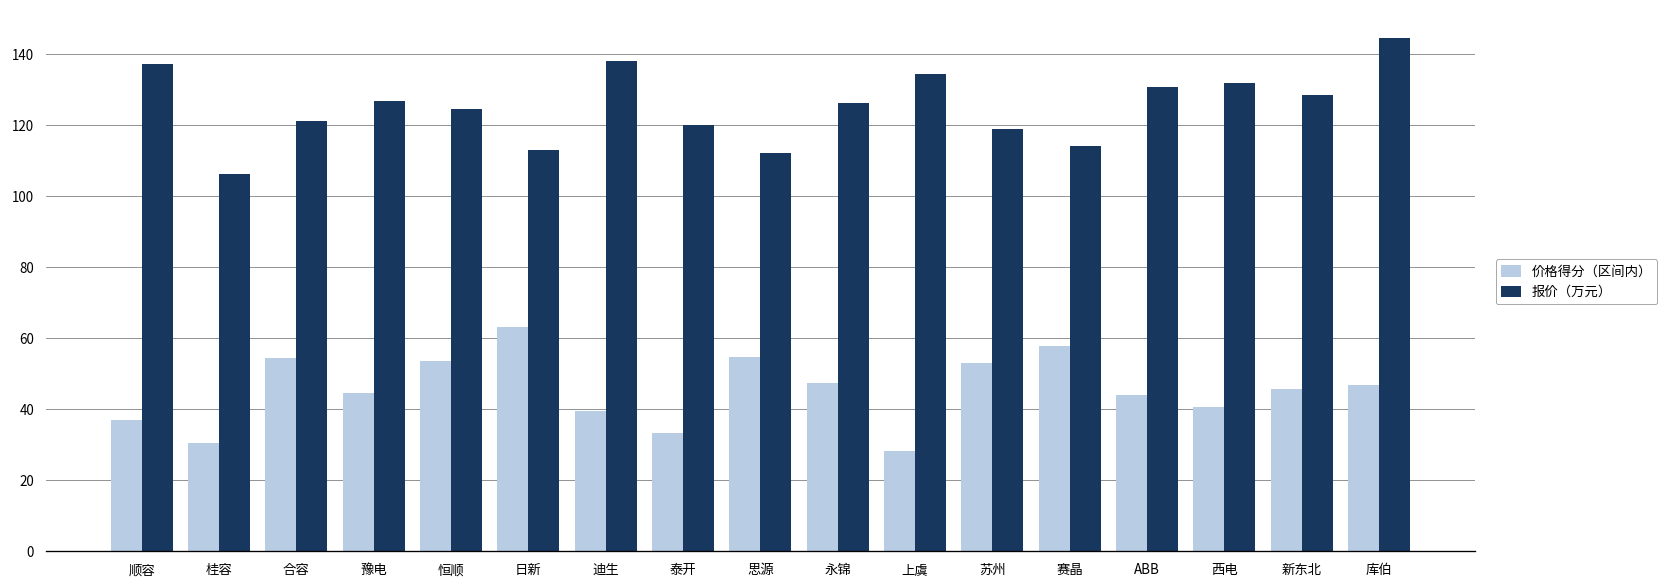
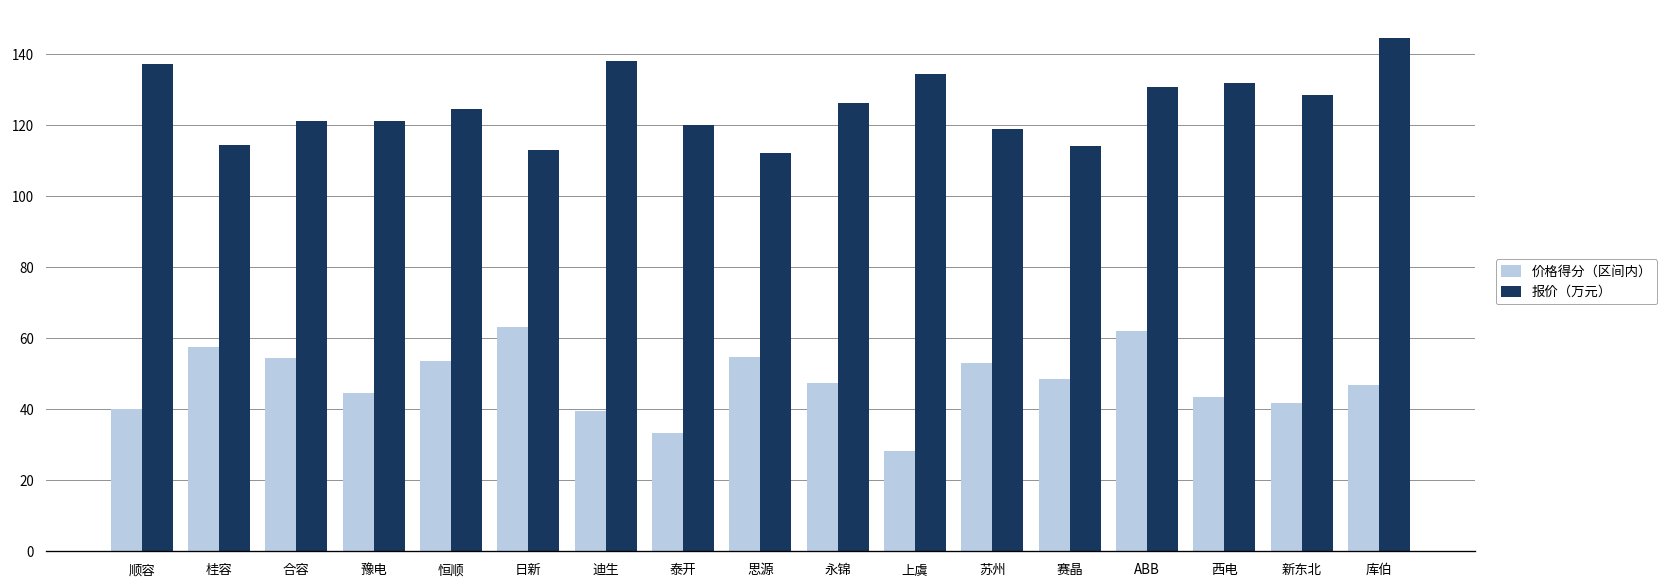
  {
    "价格得分（区间内）": {
-     "顺容": 37,
-     "桂容": 31,
+     "顺容": 40,
+     "桂容": 58,
      "合容": 54,
      "豫电": 45,
      "恒顺": 54,
      "日新": 63,
      "迪生": 40,
      "泰开": 33,
      "思源": 55,
      "永锦": 47,
      "上虞": 28,
      "苏州": 53,
-     "赛晶": 58,
-     "ABB": 44,
-     "西电": 41,
-     "新东北": 46,
+     "赛晶": 48,
+     "ABB": 62,
+     "西电": 43,
+     "新东北": 42,
      "库伯": 47
    },
    "报价（万元）": {
      "顺容": 137,
-     "桂容": 106,
+     "桂容": 114,
      "合容": 121,
-     "豫电": 127,
+     "豫电": 121,
      "恒顺": 125,
      "日新": 113,
      "迪生": 138,
      "泰开": 120,
      "思源": 112,
      "永锦": 126,
      "上虞": 134,
      "苏州": 119,
      "赛晶": 114,
      "ABB": 131,
      "西电": 132,
      "新东北": 128,
      "库伯": 145
    }
  }
